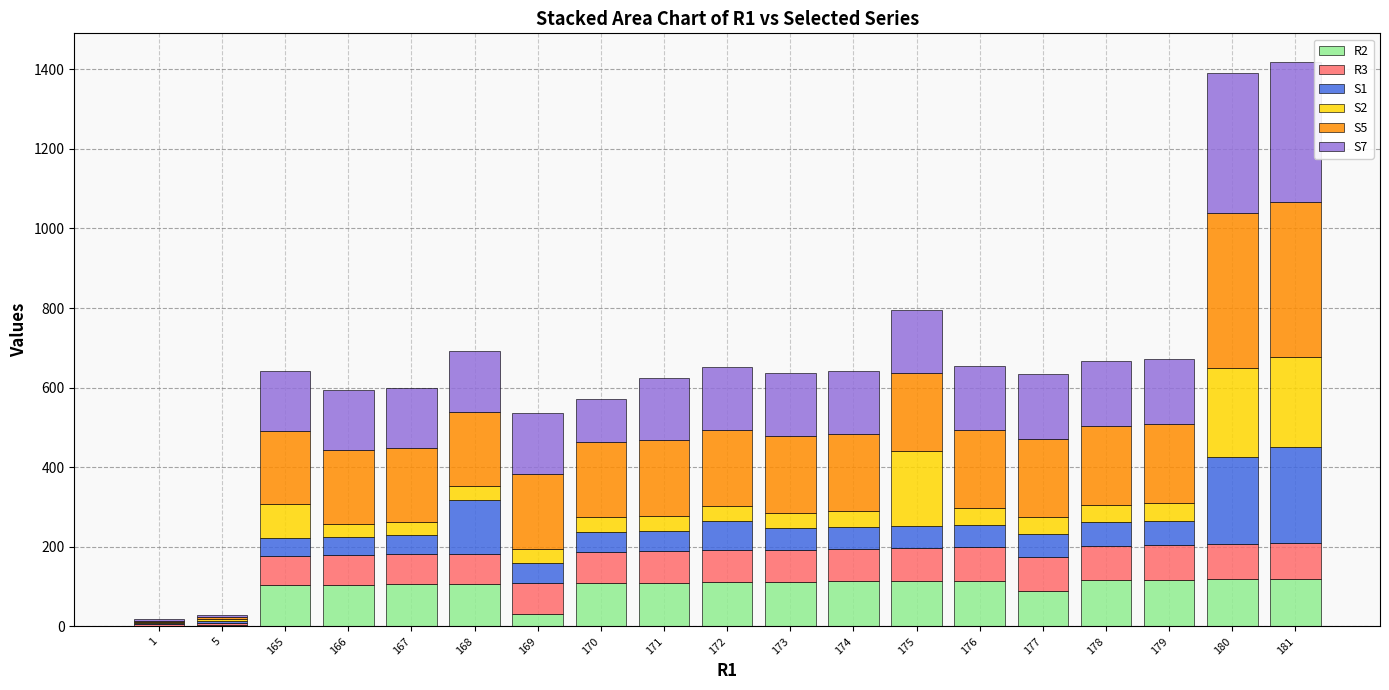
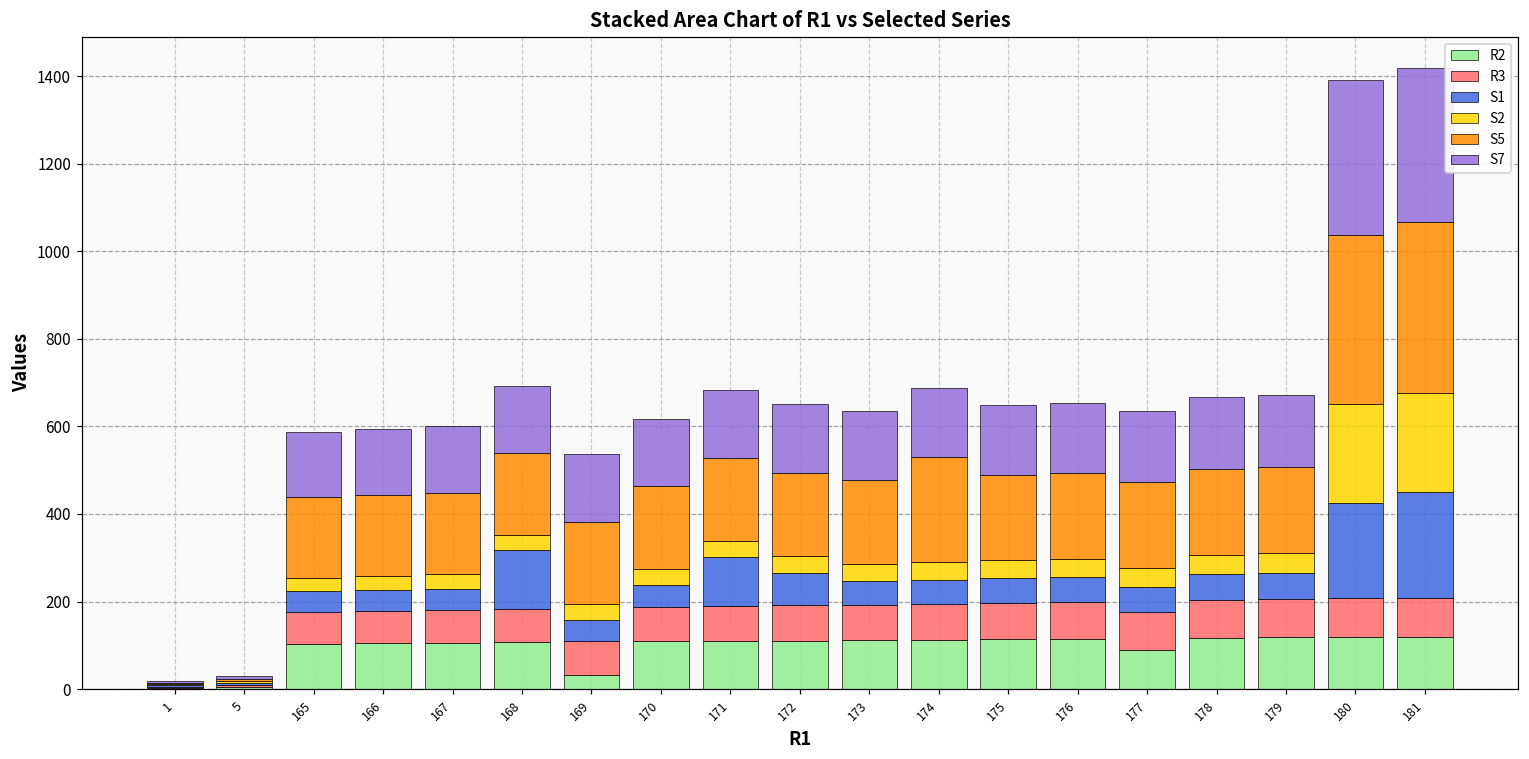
  {
    "R2": {
      "165": 100,
      "166": 110,
      "167": 110,
      "168": 110,
      "169": 30,
      "170": 110,
      "171": 110,
      "172": 110,
      "173": 110,
      "174": 110,
      "175": 110,
      "176": 120,
      "177": 90,
      "178": 120,
      "179": 120,
      "180": 120,
      "181": 120
    },
    "R3": {
      "165": 70,
      "166": 70,
      "167": 80,
      "168": 80,
      "169": 80,
      "170": 80,
      "171": 80,
      "172": 80,
      "173": 80,
      "174": 80,
      "175": 80,
      "176": 80,
      "177": 90,
      "178": 90,
      "179": 90,
      "180": 90,
      "181": 90
    },
    "S1": {
      "165": 50,
      "166": 50,
      "167": 50,
      "168": 140,
      "169": 50,
      "170": 50,
-     "171": 50,
+     "171": 110,
      "172": 70,
      "173": 50,
      "174": 60,
      "175": 60,
      "176": 60,
      "177": 60,
      "178": 60,
      "179": 60,
      "180": 220,
      "181": 240
    },
    "S2": {
-     "165": 80,
+     "165": 30,
      "166": 30,
      "167": 30,
      "168": 30,
      "169": 40,
      "170": 40,
      "171": 40,
      "172": 40,
      "173": 40,
      "174": 40,
-     "175": 190,
+     "175": 40,
      "176": 40,
      "177": 40,
      "178": 40,
      "179": 50,
      "180": 230,
      "181": 230
    },
    "S5": {
      "165": 180,
      "166": 190,
      "167": 190,
      "168": 190,
      "169": 190,
      "170": 190,
      "171": 190,
      "172": 190,
      "173": 190,
-     "174": 190,
+     "174": 240,
      "175": 190,
      "176": 200,
      "177": 200,
      "178": 200,
      "179": 200,
      "180": 390,
      "181": 390
    },
    "S7": {
      "165": 150,
      "166": 150,
      "167": 150,
      "168": 150,
      "169": 150,
-     "170": 110,
+     "170": 160,
      "171": 160,
      "172": 160,
      "173": 160,
      "174": 160,
      "175": 160,
      "176": 160,
      "177": 160,
      "178": 160,
      "179": 160,
      "180": 350,
      "181": 350
    }
  }
